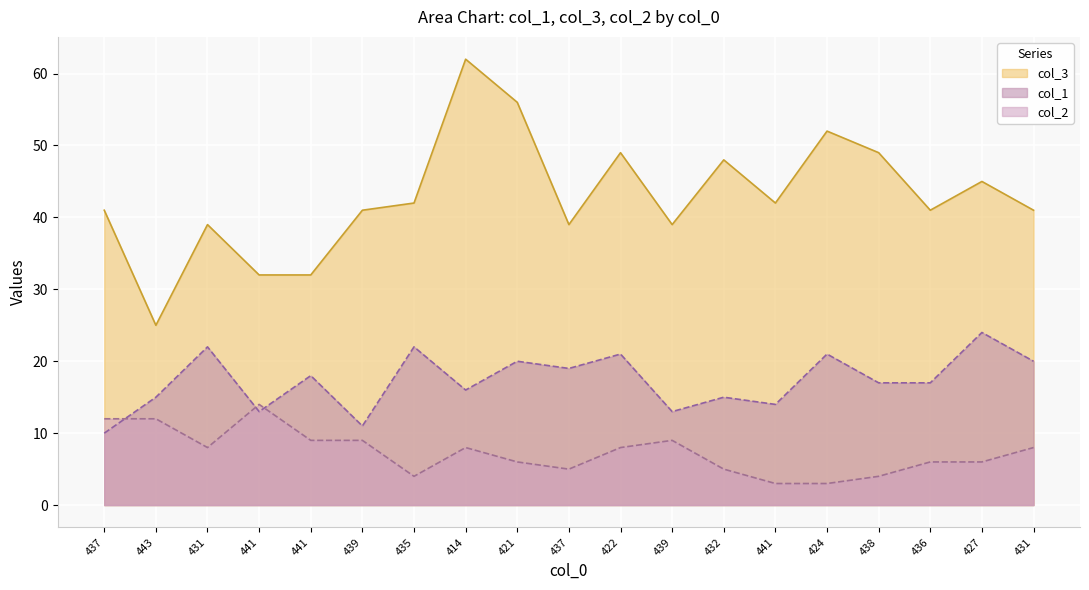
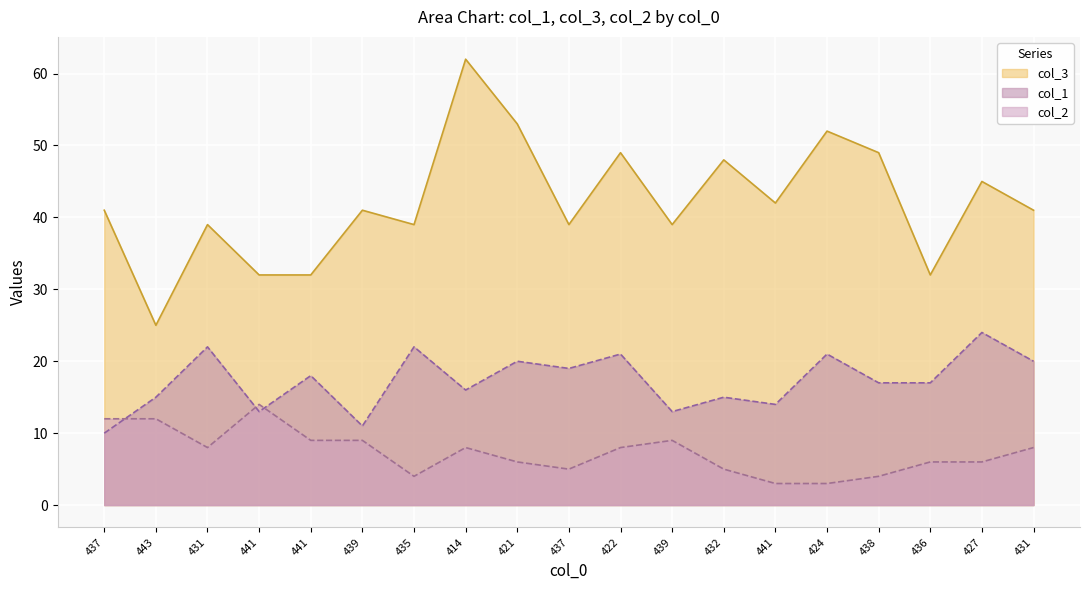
  {
    "col_3": {
      "443": 25,
-     "435": 42,
+     "435": 39,
      "414": 62,
-     "421": 56,
+     "421": 53,
      "422": 49,
      "432": 48,
      "424": 52,
      "438": 49,
-     "436": 41,
+     "436": 32,
      "427": 45
    }
  }
